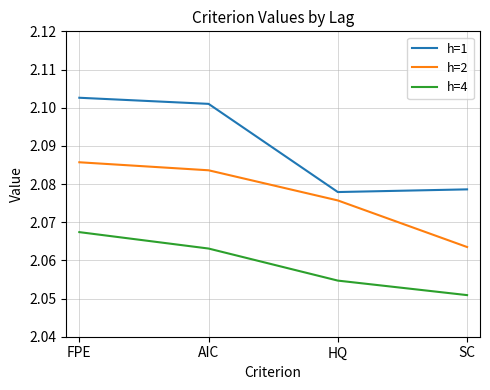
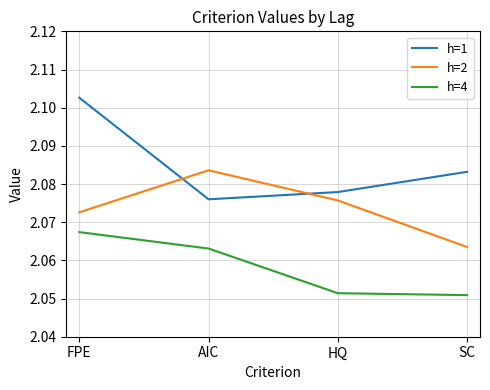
  {
    "h=1": {
      "FPE": 2.103,
-     "AIC": 2.101,
+     "AIC": 2.076,
      "HQ": 2.078,
-     "SC": 2.079
+     "SC": 2.083
    },
    "h=2": {
-     "FPE": 2.086,
+     "FPE": 2.073,
      "AIC": 2.084,
      "HQ": 2.076,
      "SC": 2.064
    },
    "h=4": {
      "FPE": 2.067,
      "AIC": 2.063,
-     "HQ": 2.055,
+     "HQ": 2.051,
      "SC": 2.051
    }
  }
